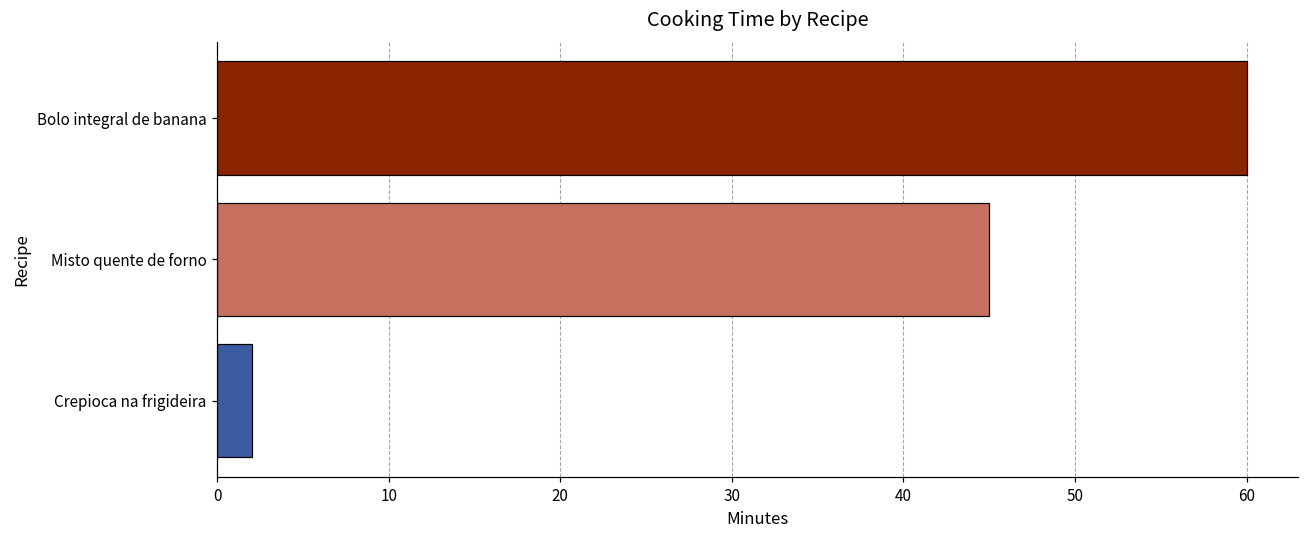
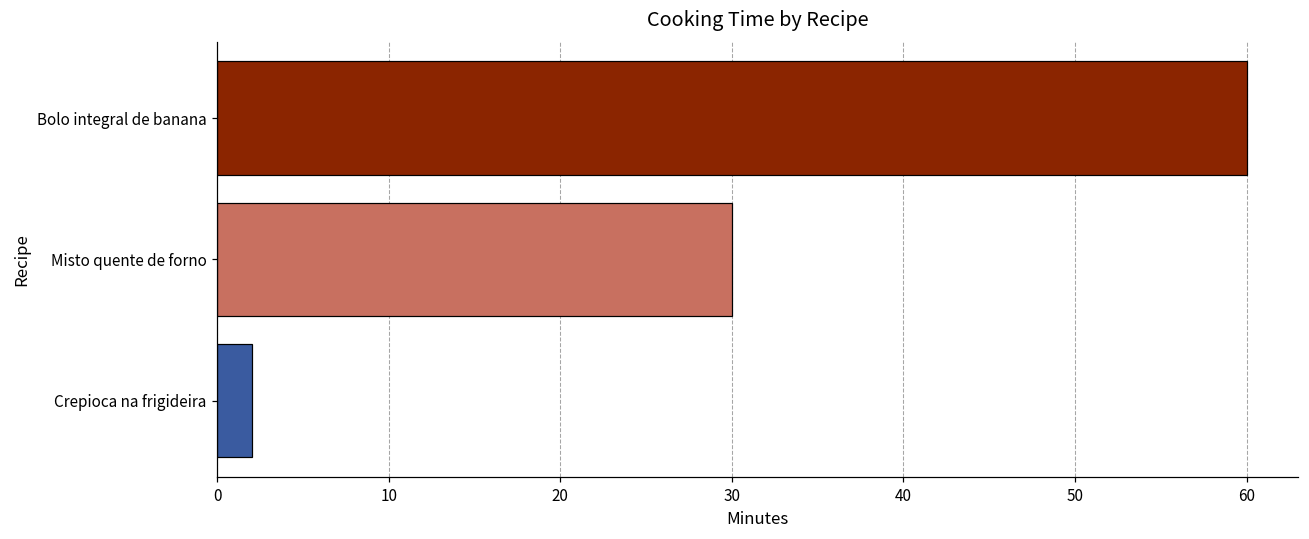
  {
    "Bolo integral de banana": 60,
-   "Misto quente de forno": 45,
+   "Misto quente de forno": 30,
    "Crepioca na frigideira": 2
  }
